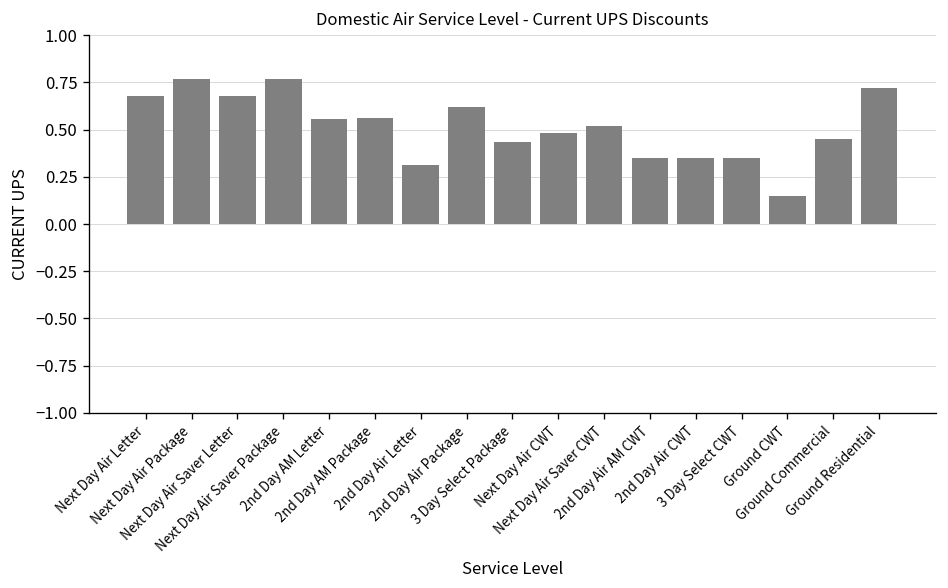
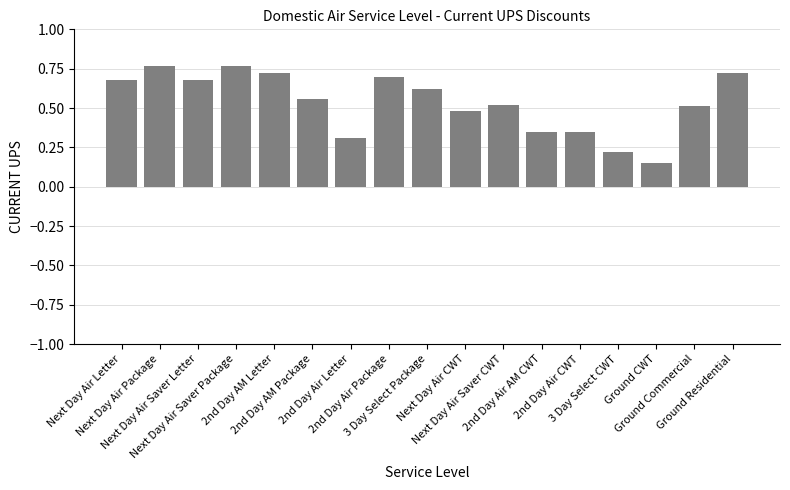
  {
    "Next Day Air Letter": 0.68,
    "Next Day Air Package": 0.77,
    "Next Day Air Saver Letter": 0.68,
    "Next Day Air Saver Package": 0.77,
-   "2nd Day AM Letter": 0.55,
+   "2nd Day AM Letter": 0.72,
    "2nd Day AM Package": 0.56,
    "2nd Day Air Letter": 0.31,
-   "2nd Day Air Package": 0.62,
-   "3 Day Select Package": 0.44,
+   "2nd Day Air Package": 0.70,
+   "3 Day Select Package": 0.62,
    "Next Day Air CWT": 0.48,
    "Next Day Air Saver CWT": 0.52,
    "2nd Day Air AM CWT": 0.35,
    "2nd Day Air CWT": 0.35,
-   "3 Day Select CWT": 0.35,
+   "3 Day Select CWT": 0.22,
    "Ground CWT": 0.15,
-   "Ground Commercial": 0.45,
+   "Ground Commercial": 0.51,
    "Ground Residential": 0.72
  }
